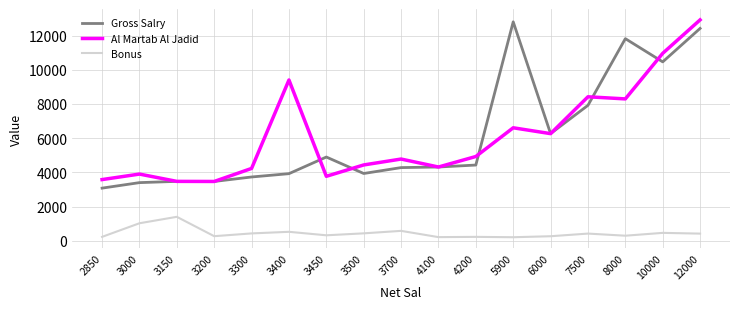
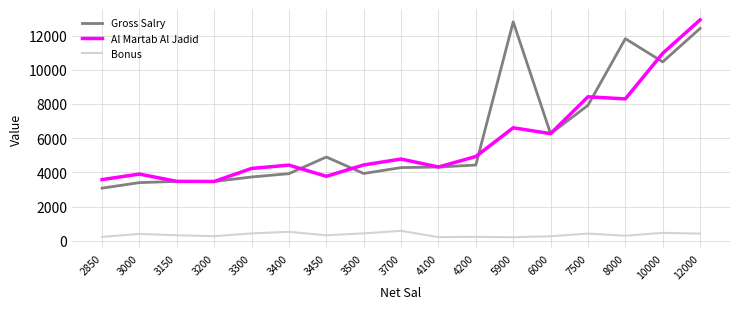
  {
    "Gross Salry": {
      "2850": 3100,
      "3000": 3400,
      "3300": 3700,
      "3400": 3900,
      "3450": 4900,
      "3500": 3900,
      "3700": 4300,
      "4200": 4400,
      "5900": 12800,
      "7500": 7900,
      "8000": 11800,
      "10000": 10500,
      "12000": 12400
    },
    "Al Martab Al Jadid": {
      "2850": 3600,
      "3000": 3900,
      "3300": 4200,
-     "3400": 9400,
+     "3400": 4400,
      "3450": 3800,
      "3500": 4400,
      "3700": 4800,
      "4200": 4900,
      "5900": 6600,
      "7500": 8400,
      "8000": 8300,
      "10000": 11000,
      "12000": 12900
    },
    "Bonus": {
      "2850": 200,
-     "3000": 1000,
-     "3150": 1400,
+     "3000": 400,
+     "3150": 300,
      "3200": 300,
      "3300": 400,
      "3400": 500,
      "3450": 300,
      "3500": 400,
      "3700": 600,
      "4100": 200,
      "4200": 200,
      "5900": 200,
      "6000": 300,
      "7500": 400,
      "8000": 300,
      "10000": 500,
      "12000": 400
    }
  }
